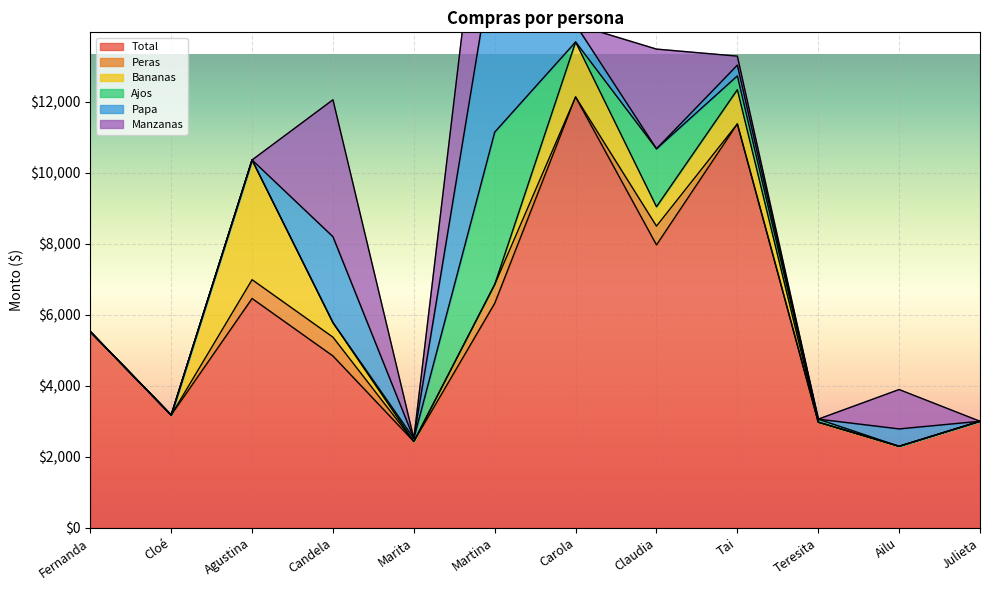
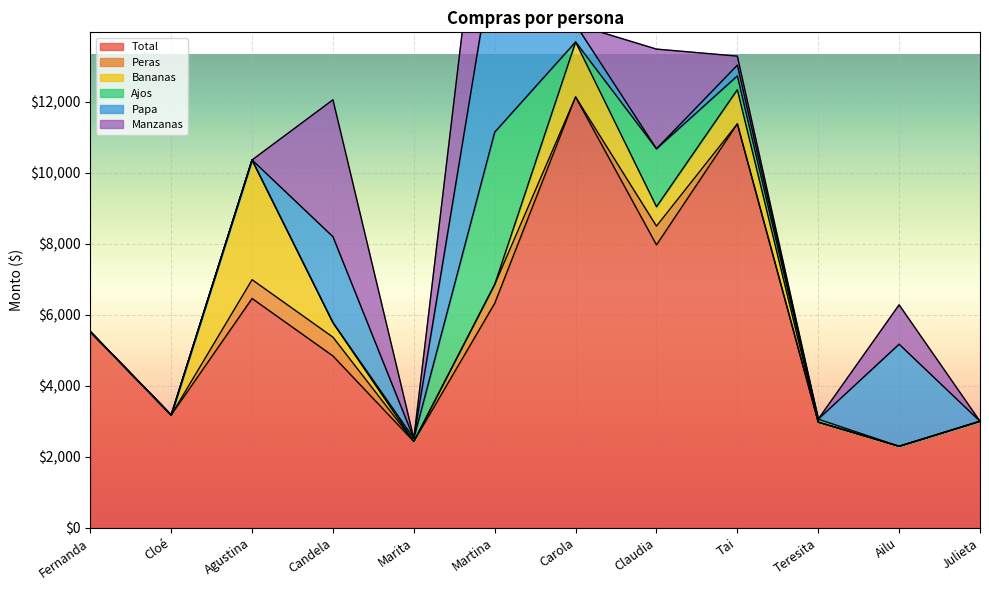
  {
    "Bananas": {
      "Claudia": "$500",
      "Tai": "$1,000"
    },
    "Ajos": {
      "Martina": "$4,300",
      "Tai": "$400"
    },
    "Papa": {
      "Candela": "$2,400",
      "Tai": "$300",
-     "Ailu": "$500"
+     "Ailu": "$2,900"
    },
    "Manzanas": {
      "Candela": "$3,900",
      "Claudia": "$2,800",
      "Tai": "$300",
      "Ailu": "$1,100"
    }
  }
